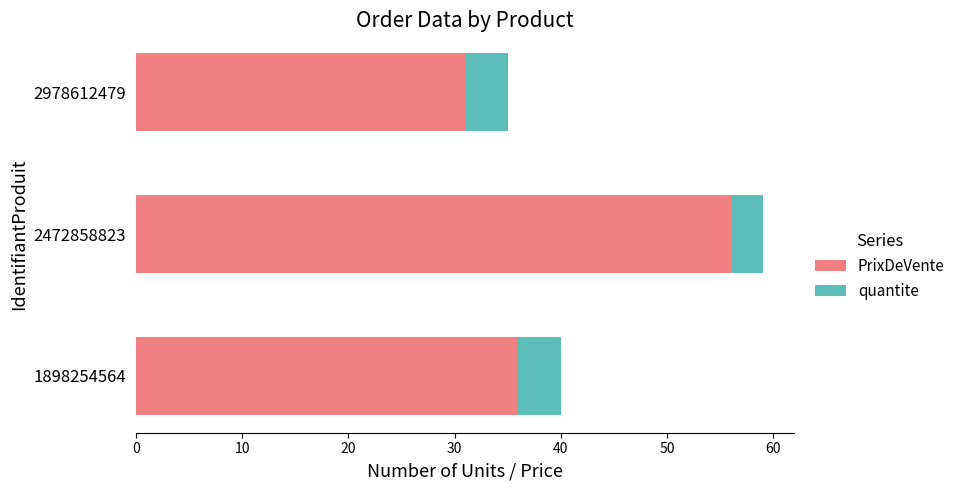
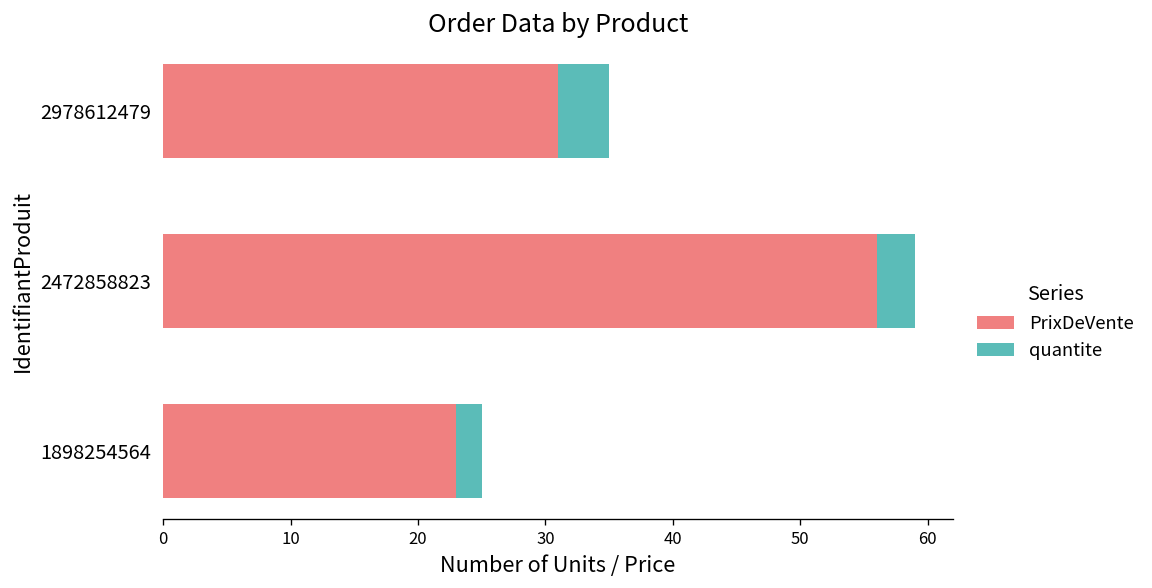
  {
    "PrixDeVente": {
      "2978612479": 31,
      "2472858823": 56,
-     "1898254564": 36
+     "1898254564": 23
    },
    "quantite": {
      "2978612479": 4,
      "2472858823": 3,
-     "1898254564": 4
+     "1898254564": 2
    }
  }
